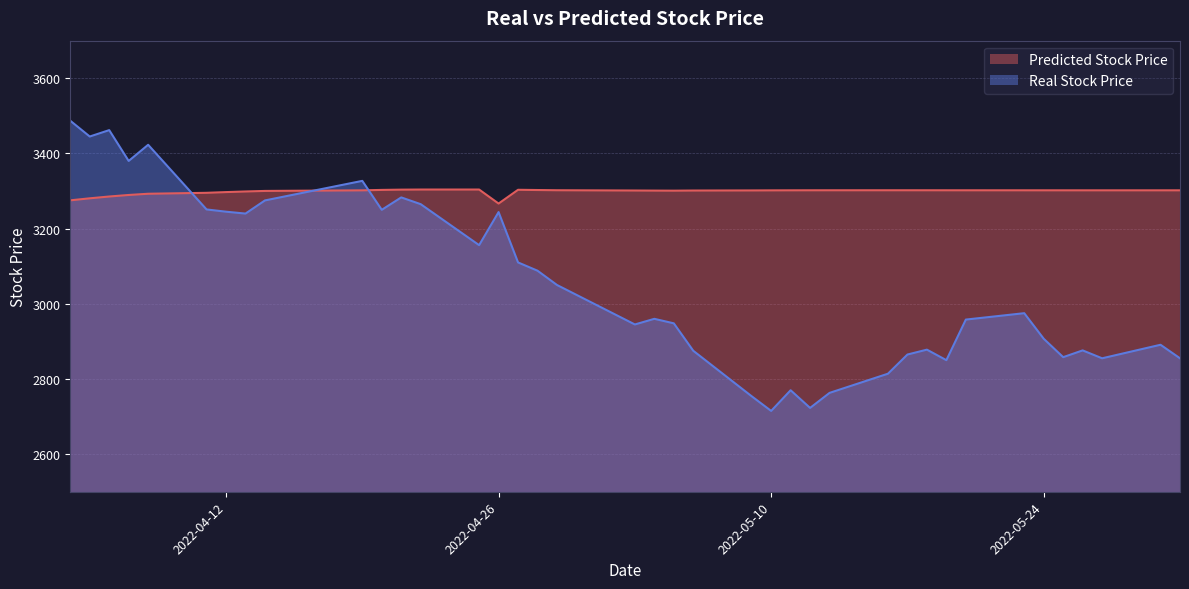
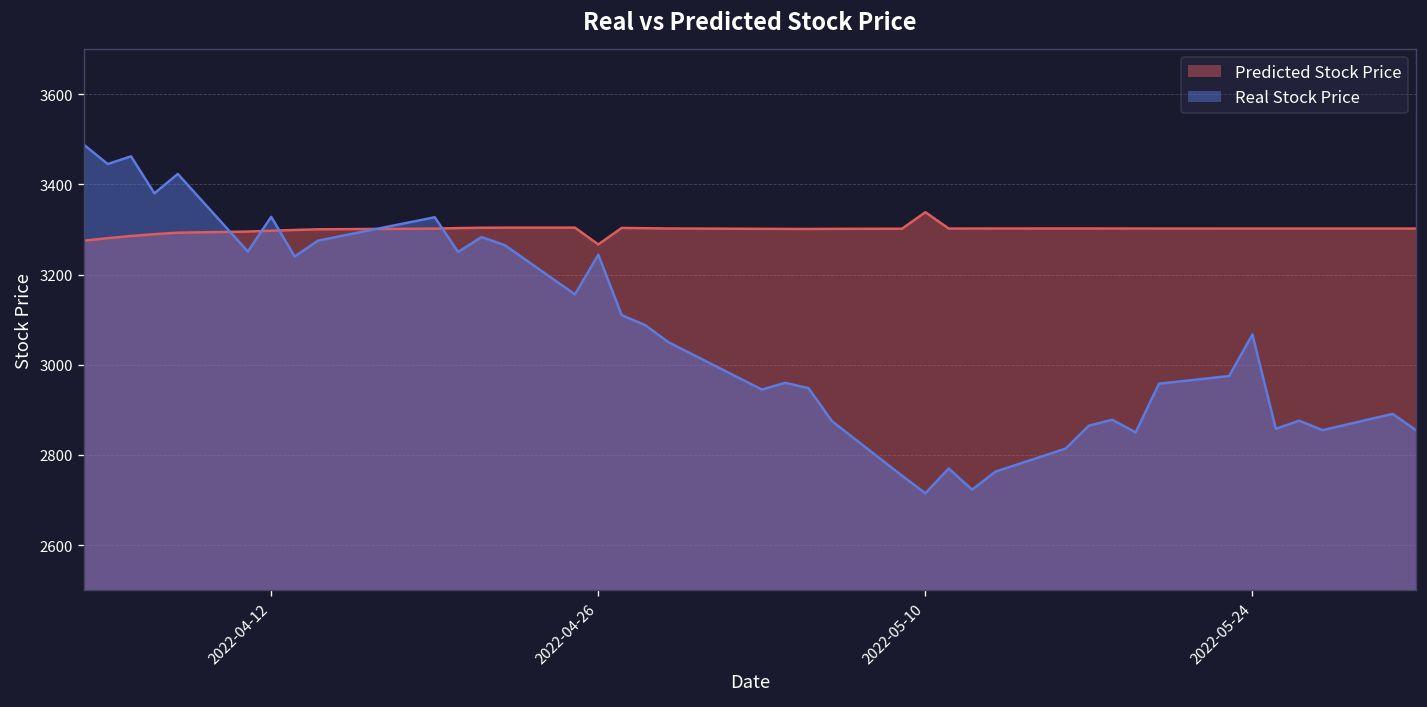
  {
    "Predicted Stock Price": {
      "2022-04-12": 3300,
      "2022-04-26": 3270,
-     "2022-05-10": 3300,
+     "2022-05-10": 3340,
      "2022-05-24": 3300
    },
    "Real Stock Price": {
-     "2022-04-12": 3250,
+     "2022-04-12": 3330,
      "2022-04-26": 3240,
      "2022-05-10": 2720,
-     "2022-05-24": 2910
+     "2022-05-24": 3070
    }
  }
